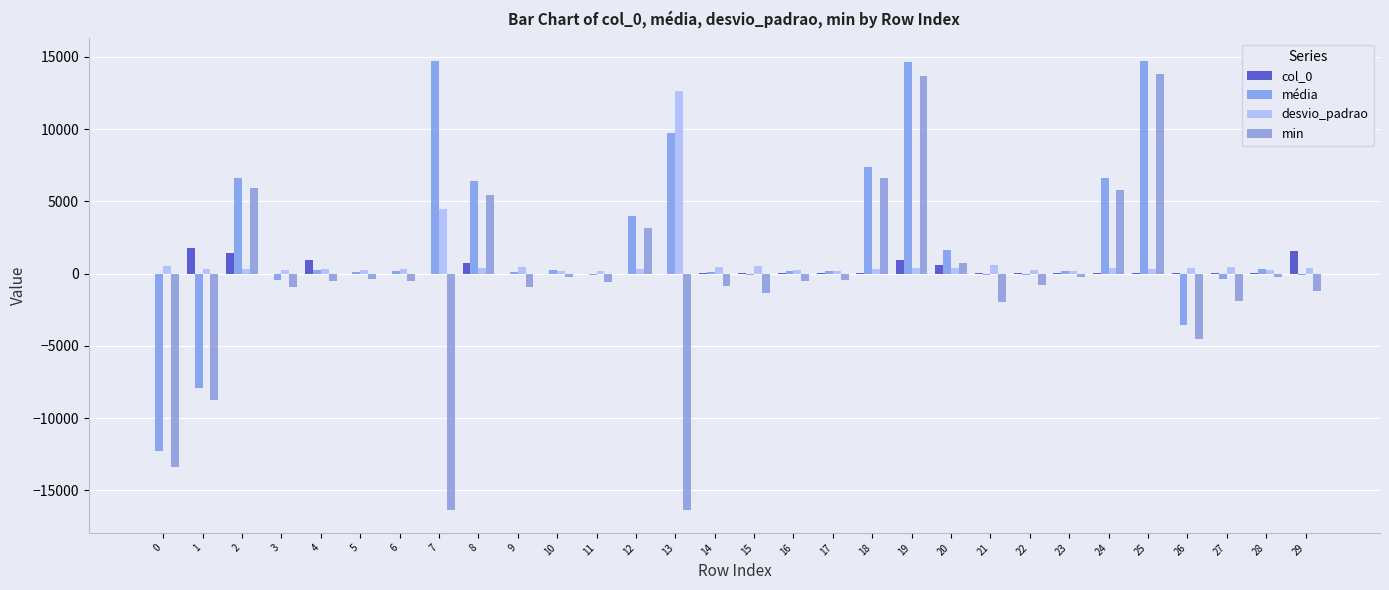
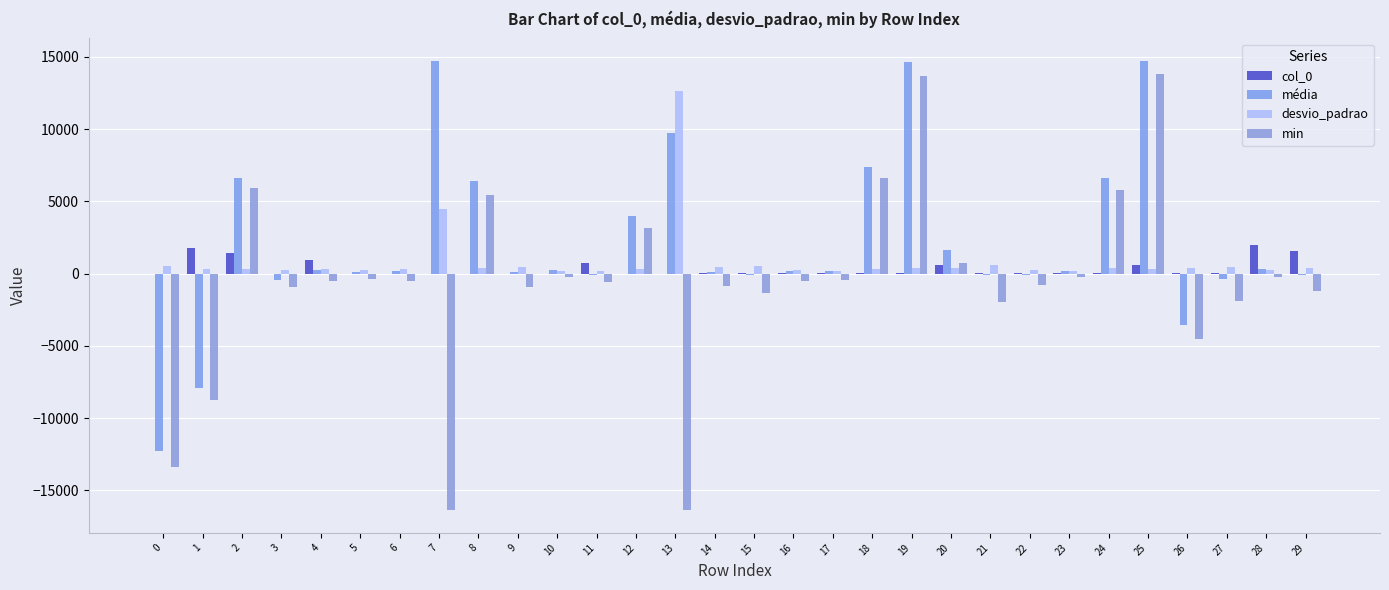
  {
    "col_0": {
      "0": 0,
      "1": 1800,
      "2": 1400,
      "4": 1000,
-     "8": 700,
-     "11": 0,
-     "19": 1000,
+     "8": 0,
+     "11": 800,
+     "19": 0,
      "20": 600,
-     "25": 0,
-     "28": 0,
+     "25": 600,
+     "28": 2000,
      "29": 1600
    }
  }
